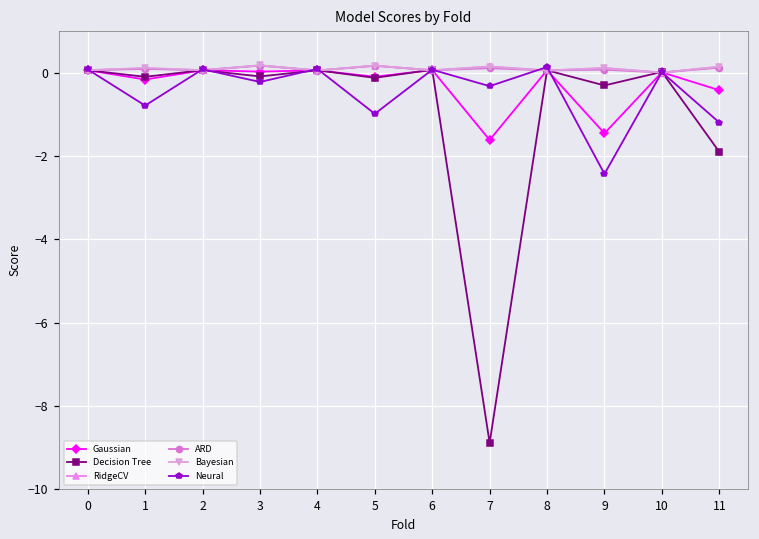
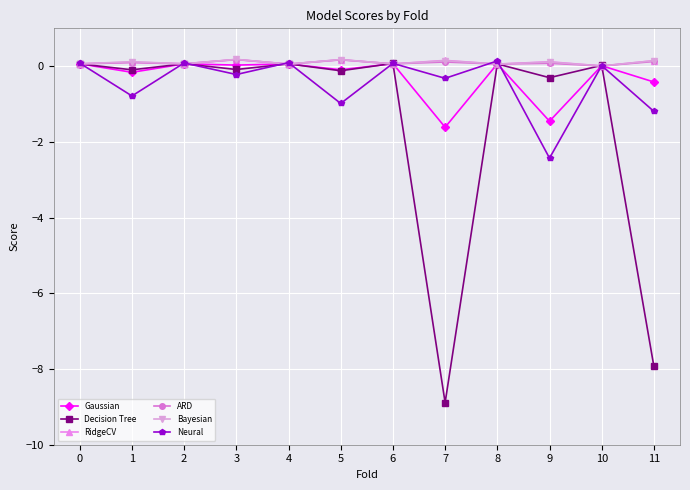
  {
    "Gaussian": {
      "3": 0.0,
      "7": -1.6,
      "9": -1.5,
      "11": -0.4
    },
    "Decision Tree": {
      "3": -0.1,
      "7": -8.9,
      "9": -0.3,
-     "11": -1.9
+     "11": -7.9
    },
    "Neural": {
      "1": -0.8,
      "3": -0.2,
      "5": -1.0,
      "7": -0.3,
      "8": 0.1,
      "9": -2.4,
      "11": -1.2
    }
  }
